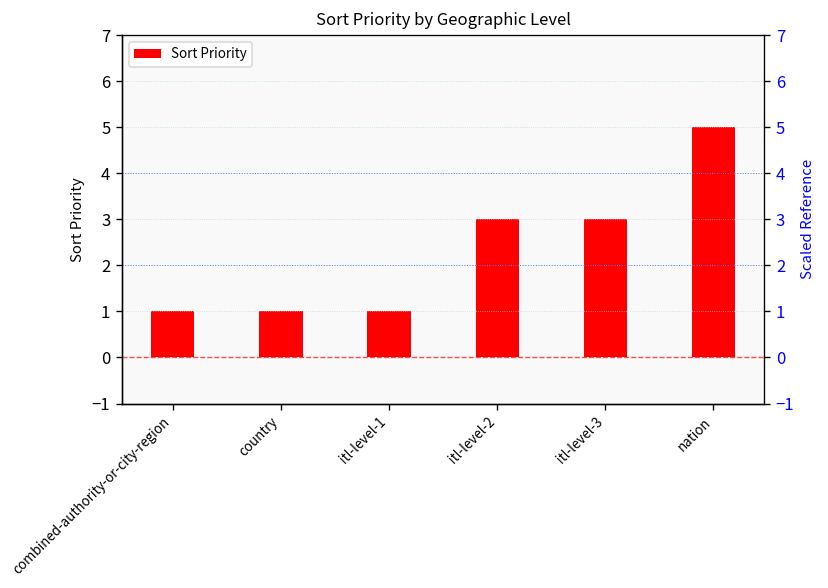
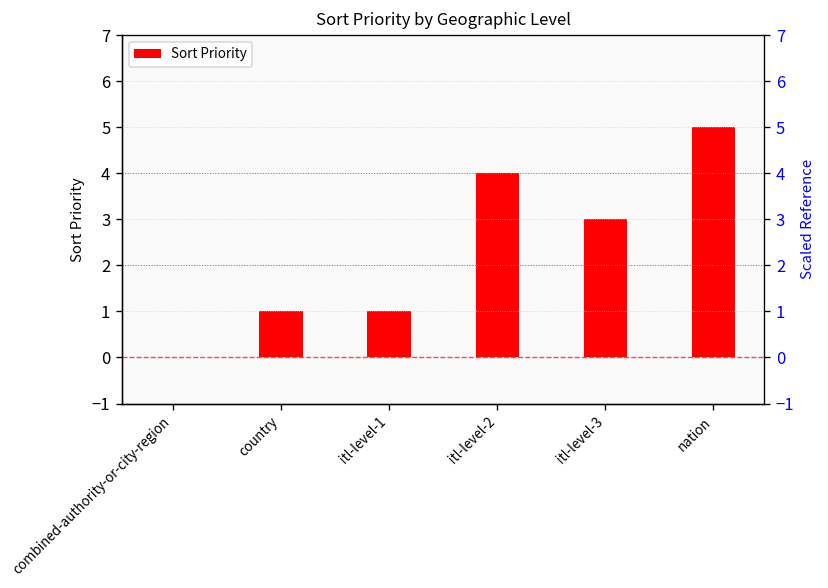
  {
-   "combined-authority-or-city-region": 1,
+   "combined-authority-or-city-region": 0,
    "country": 1,
    "itl-level-1": 1,
-   "itl-level-2": 3,
+   "itl-level-2": 4,
    "itl-level-3": 3,
    "nation": 5
  }
